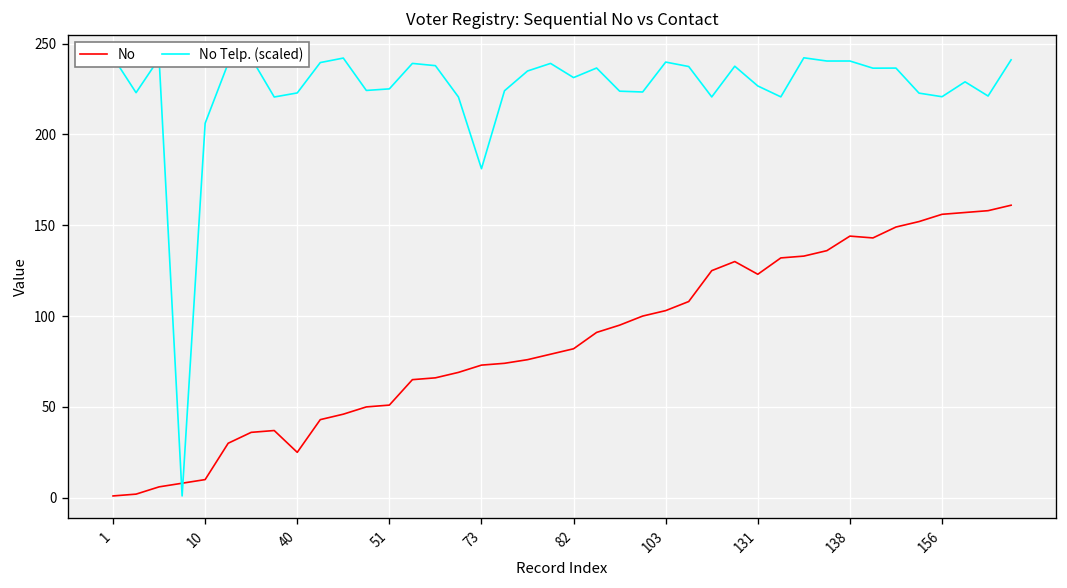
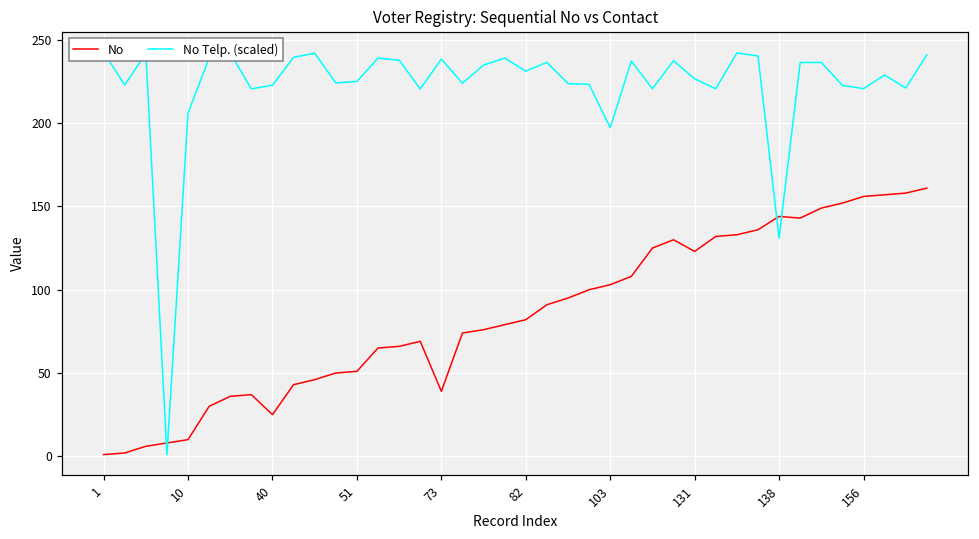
  {
    "No": {
      "1": 1,
      "10": 10,
      "40": 25,
      "51": 51,
-     "73": 73,
+     "73": 39,
      "82": 82,
      "103": 103,
      "131": 123,
      "138": 144,
      "156": 156
    },
    "No Telp. (scaled)": {
      "10": 206,
      "40": 223,
      "51": 225,
-     "73": 181,
+     "73": 238,
      "82": 231,
-     "103": 240,
+     "103": 197,
      "131": 227,
-     "138": 240,
+     "138": 131,
      "156": 221
    }
  }
